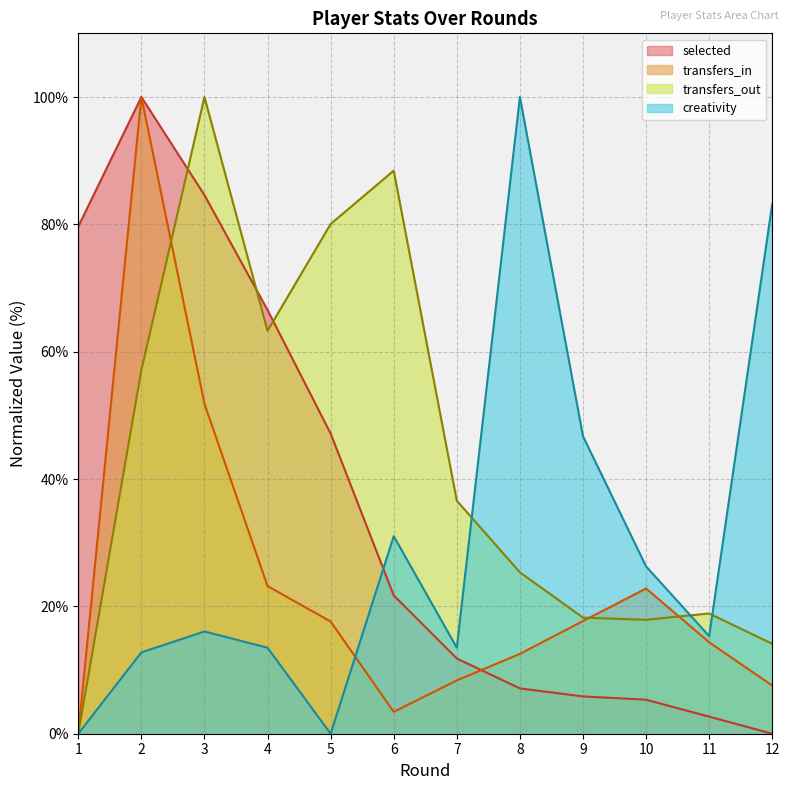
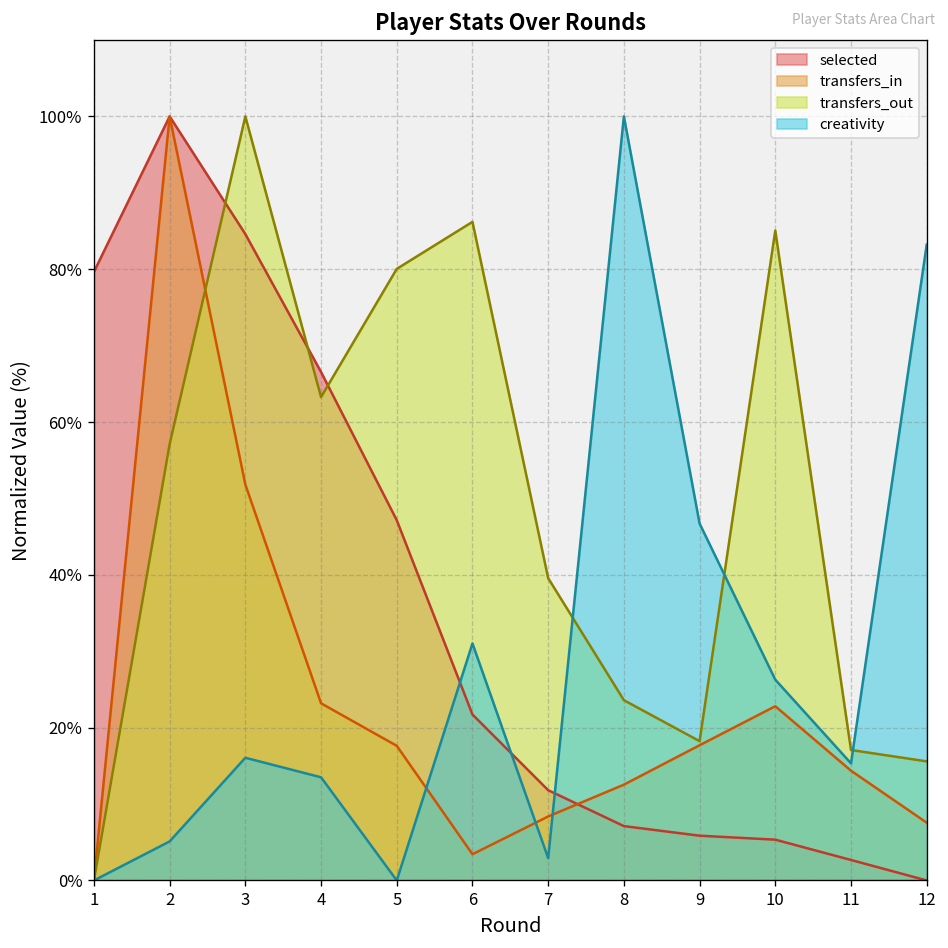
  {
    "transfers_out": {
      "2": "57%",
      "3": "100%",
      "4": "63%",
      "5": "80%",
-     "6": "88%",
-     "7": "37%",
-     "8": "25%",
+     "6": "86%",
+     "7": "40%",
+     "8": "24%",
      "9": "18%",
-     "10": "18%",
-     "11": "19%",
-     "12": "14%"
+     "10": "85%",
+     "11": "17%",
+     "12": "16%"
    },
    "creativity": {
-     "2": "13%",
+     "2": "5%",
      "3": "16%",
      "4": "14%",
      "5": "0%",
      "6": "31%",
-     "7": "14%",
+     "7": "3%",
      "8": "100%",
      "9": "47%",
      "10": "26%",
      "11": "15%",
      "12": "83%"
    }
  }
